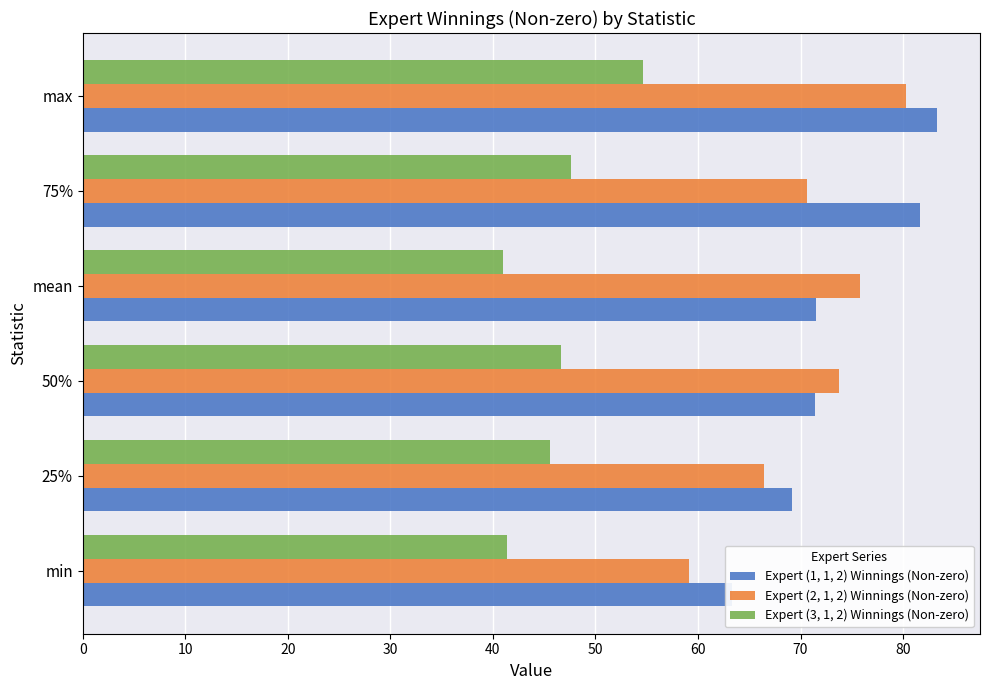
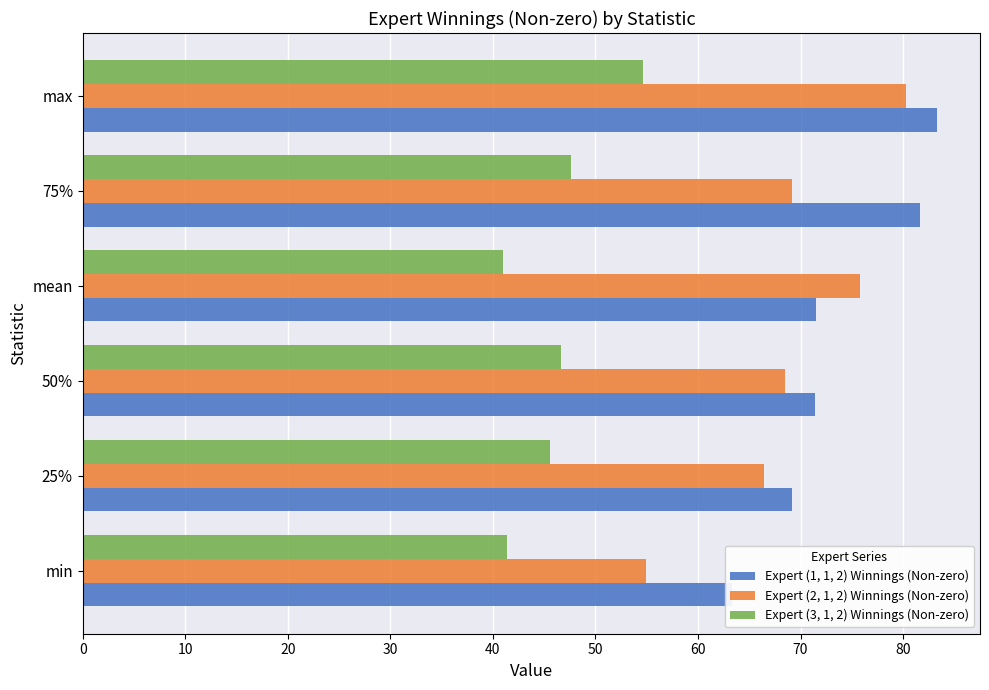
  {
    "Expert (1, 1, 2) Winnings (Non-zero)": {
      "max": 83.3,
      "75%": 81.6,
      "mean": 71.5,
      "50%": 71.4,
      "25%": 69.2
    },
    "Expert (2, 1, 2) Winnings (Non-zero)": {
      "max": 80.3,
-     "75%": 70.7,
+     "75%": 69.2,
      "mean": 75.8,
-     "50%": 73.7,
+     "50%": 68.5,
      "25%": 66.4,
-     "min": 59.2
+     "min": 54.9
    },
    "Expert (3, 1, 2) Winnings (Non-zero)": {
      "max": 54.6,
      "75%": 47.6,
      "mean": 41.0,
      "50%": 46.6,
      "25%": 45.6,
      "min": 41.4
    }
  }
